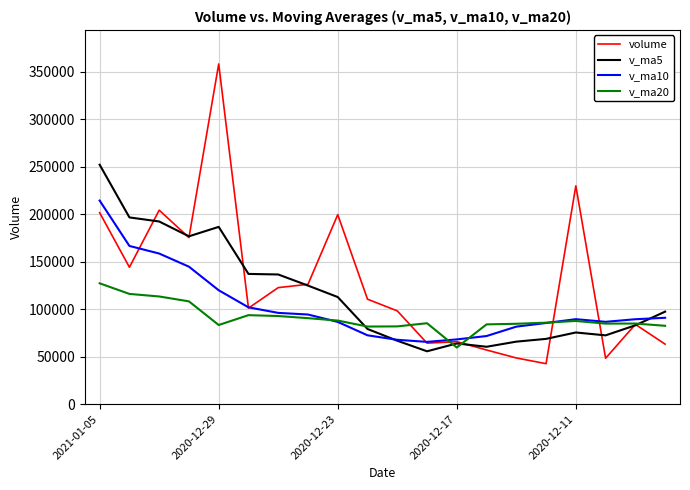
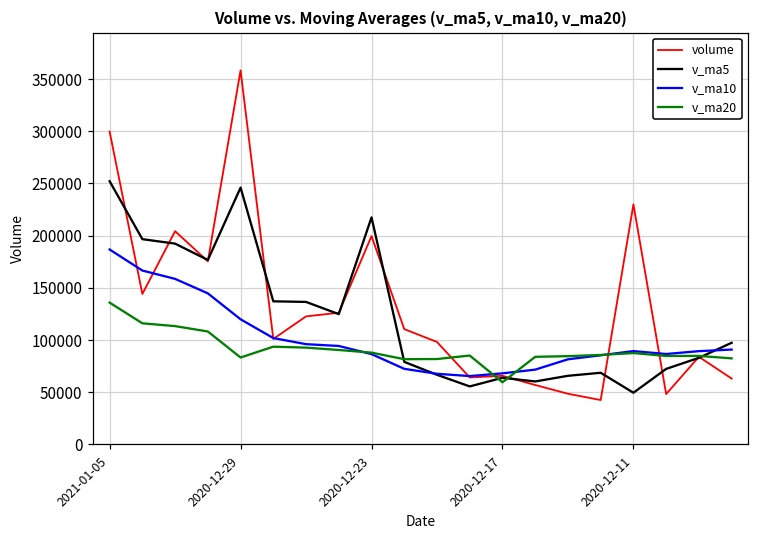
  {
    "volume": {
-     "2021-01-05": 200000,
+     "2021-01-05": 300000,
      "2020-12-29": 360000,
      "2020-12-23": 200000,
      "2020-12-11": 230000
    },
    "v_ma5": {
      "2021-01-05": 250000,
-     "2020-12-29": 190000,
-     "2020-12-23": 110000,
-     "2020-12-11": 80000
+     "2020-12-29": 250000,
+     "2020-12-23": 220000,
+     "2020-12-11": 50000
    },
    "v_ma10": {
-     "2021-01-05": 210000,
+     "2021-01-05": 190000,
      "2020-12-29": 120000
    },
    "v_ma20": {
-     "2021-01-05": 130000,
+     "2021-01-05": 140000,
      "2020-12-29": 80000,
      "2020-12-17": 60000
    }
  }
